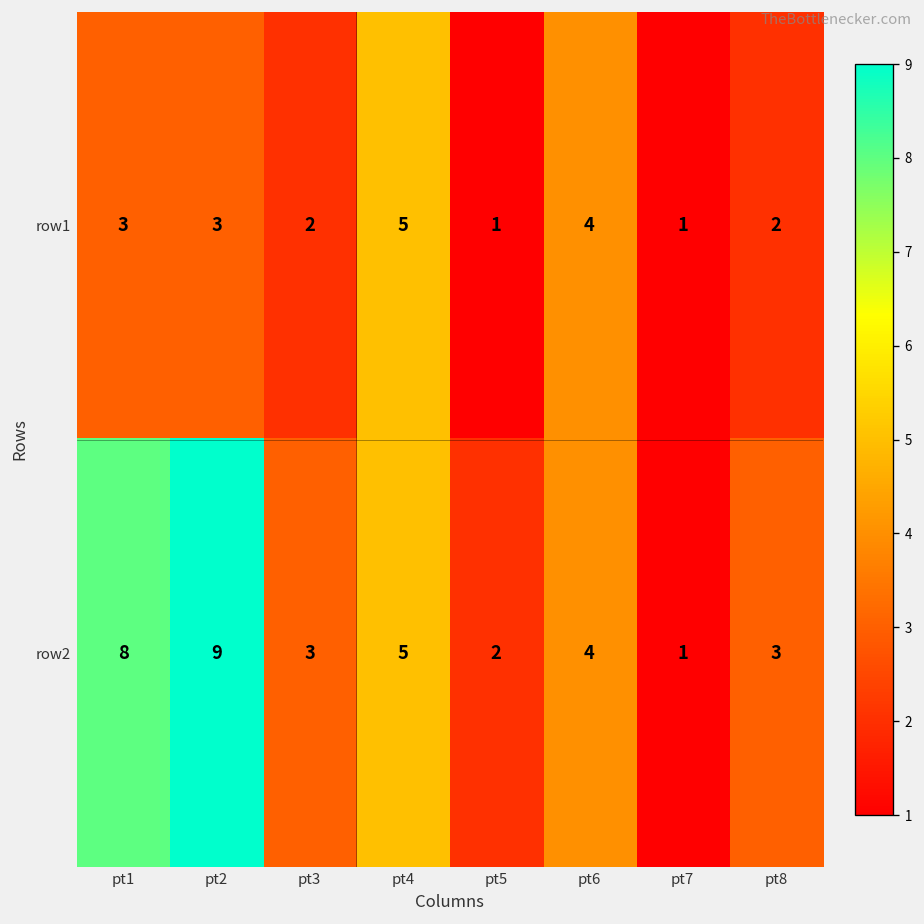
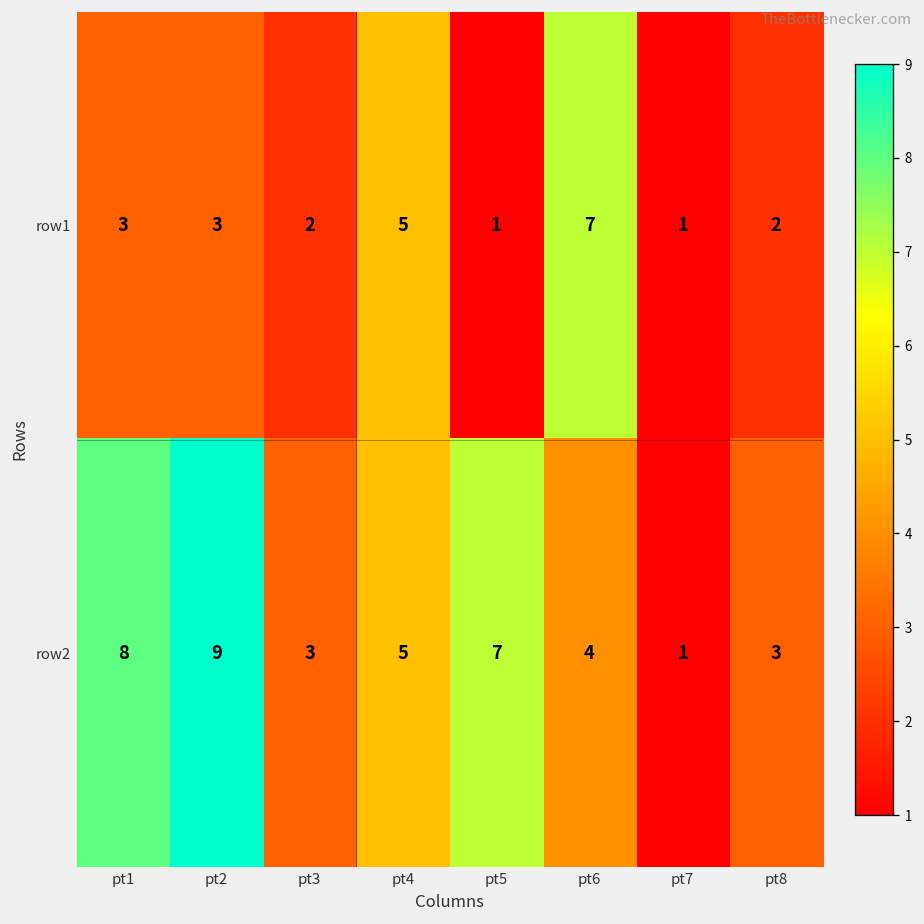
  {
    "row1": {
      "pt1": 3,
      "pt2": 3,
      "pt3": 2,
      "pt4": 5,
      "pt5": 1,
-     "pt6": 4,
+     "pt6": 7,
      "pt7": 1,
      "pt8": 2
    },
    "row2": {
      "pt1": 8,
      "pt2": 9,
      "pt3": 3,
      "pt4": 5,
-     "pt5": 2,
+     "pt5": 7,
      "pt6": 4,
      "pt7": 1,
      "pt8": 3
    }
  }
